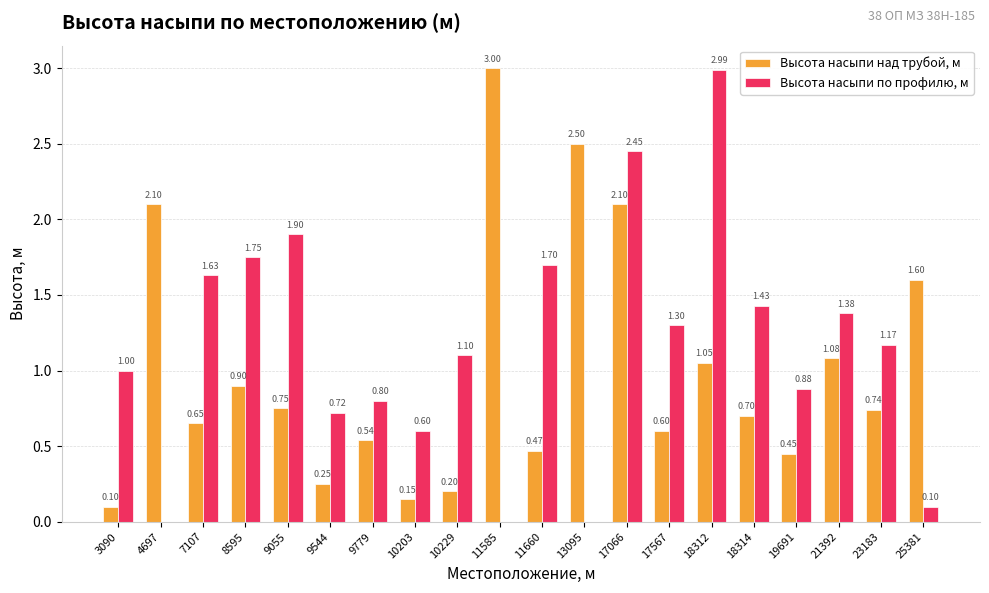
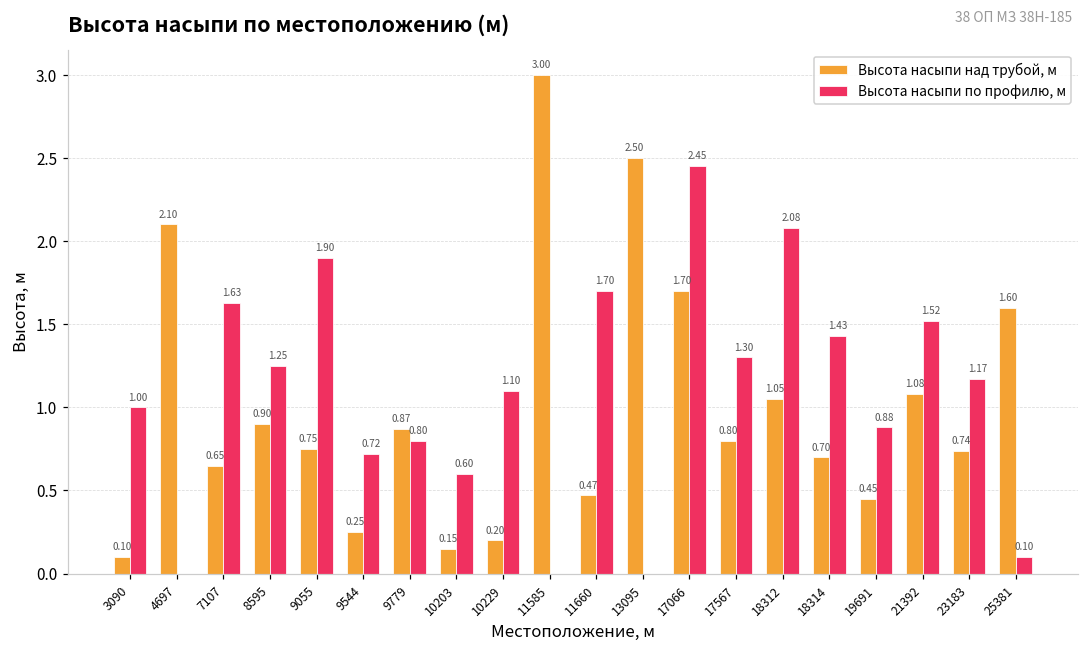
  {
    "Высота насыпи над трубой, м": {
      "3090": 0.10,
      "4697": 2.10,
      "7107": 0.65,
      "8595": 0.90,
      "9055": 0.75,
      "9544": 0.25,
-     "9779": 0.54,
+     "9779": 0.87,
      "10203": 0.15,
      "10229": 0.20,
      "11585": 3.00,
      "11660": 0.47,
      "13095": 2.50,
-     "17066": 2.10,
-     "17567": 0.60,
+     "17066": 1.70,
+     "17567": 0.80,
      "18312": 1.05,
      "18314": 0.70,
      "19691": 0.45,
      "21392": 1.08,
      "23183": 0.74,
      "25381": 1.60
    },
    "Высота насыпи по профилю, м": {
      "3090": 1.00,
      "7107": 1.63,
-     "8595": 1.75,
+     "8595": 1.25,
      "9055": 1.90,
      "9544": 0.72,
      "9779": 0.80,
      "10203": 0.60,
      "10229": 1.10,
      "11660": 1.70,
      "17066": 2.45,
      "17567": 1.30,
-     "18312": 2.99,
+     "18312": 2.08,
      "18314": 1.43,
      "19691": 0.88,
-     "21392": 1.38,
+     "21392": 1.52,
      "23183": 1.17,
      "25381": 0.10
    }
  }
